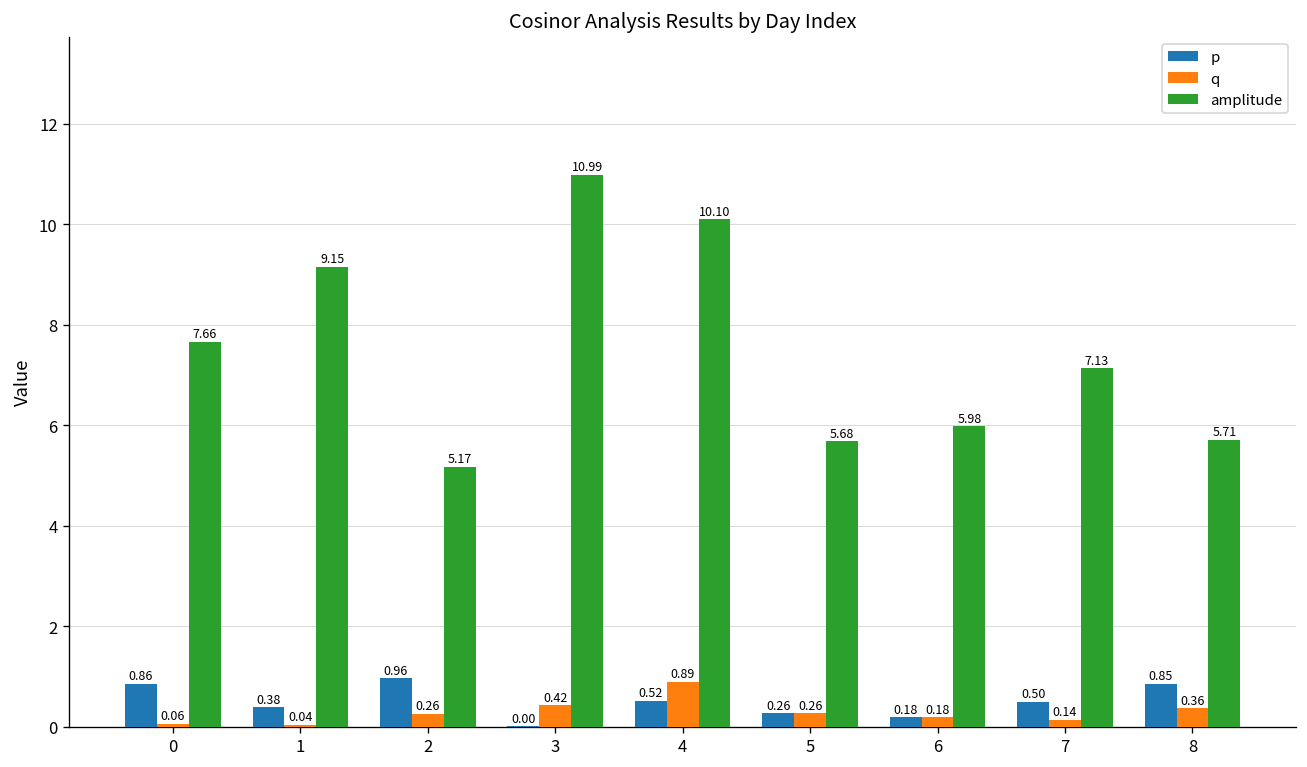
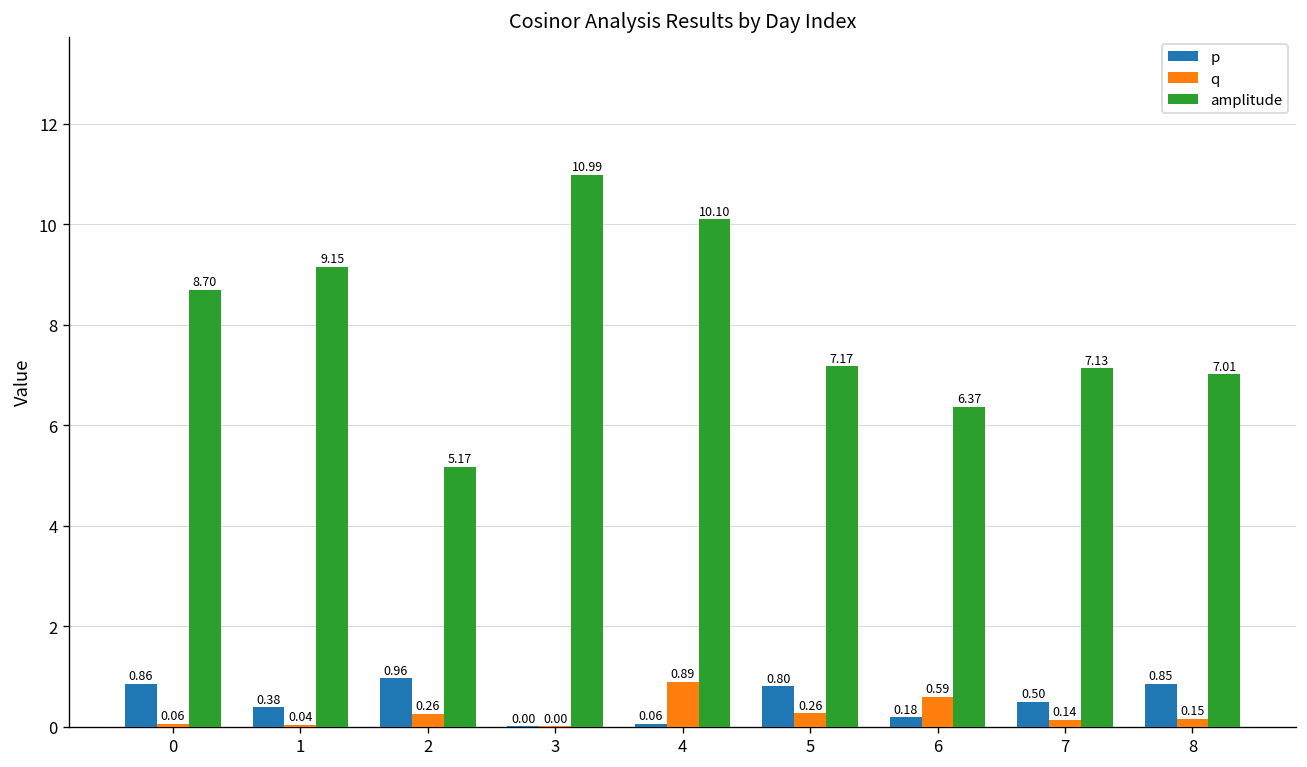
  {
    "p": {
      "0": 0.86,
      "1": 0.38,
      "2": 0.96,
      "3": 0.00,
-     "4": 0.52,
-     "5": 0.26,
+     "4": 0.06,
+     "5": 0.80,
      "6": 0.18,
      "7": 0.50,
      "8": 0.85
    },
    "q": {
      "0": 0.06,
      "1": 0.04,
      "2": 0.26,
-     "3": 0.42,
+     "3": 0.00,
      "4": 0.89,
      "5": 0.26,
-     "6": 0.18,
+     "6": 0.59,
      "7": 0.14,
-     "8": 0.36
+     "8": 0.15
    },
    "amplitude": {
-     "0": 7.66,
+     "0": 8.70,
      "1": 9.15,
      "2": 5.17,
      "3": 10.99,
      "4": 10.10,
-     "5": 5.68,
-     "6": 5.98,
+     "5": 7.17,
+     "6": 6.37,
      "7": 7.13,
-     "8": 5.71
+     "8": 7.01
    }
  }
